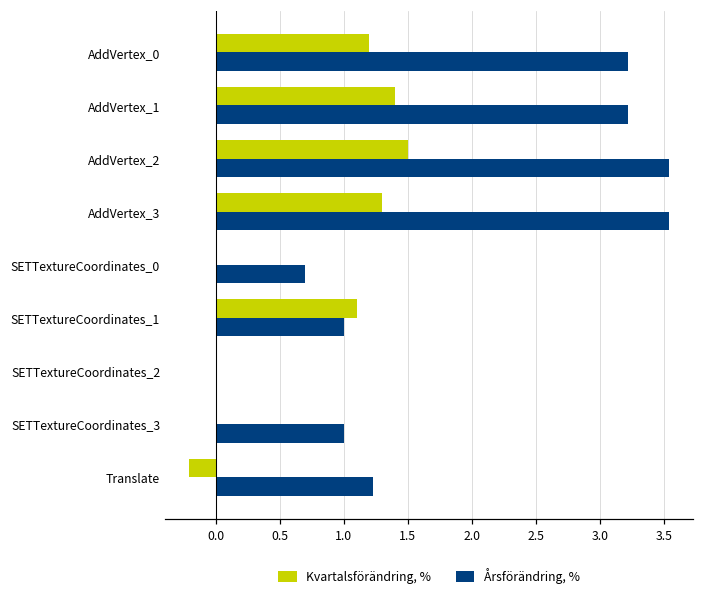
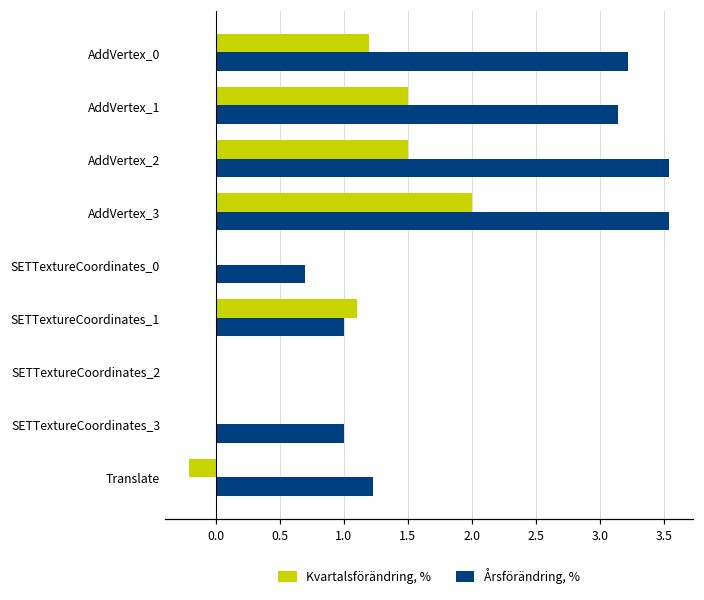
  {
    "Kvartalsförändring, %": {
      "AddVertex_0": 1.2,
-     "AddVertex_1": 1.4,
+     "AddVertex_1": 1.5,
      "AddVertex_2": 1.5,
-     "AddVertex_3": 1.3,
+     "AddVertex_3": 2.0,
      "SETTextureCoordinates_0": 0.0,
      "SETTextureCoordinates_1": 1.1,
      "SETTextureCoordinates_2": 0.0,
      "SETTextureCoordinates_3": 0.0,
      "Translate": -0.2
    },
    "Årsförändring, %": {
      "AddVertex_0": 3.22,
-     "AddVertex_1": 3.22,
+     "AddVertex_1": 3.14,
      "AddVertex_2": 3.54,
      "AddVertex_3": 3.54,
      "SETTextureCoordinates_0": 0.70,
      "SETTextureCoordinates_1": 1.00,
      "SETTextureCoordinates_2": 0.00,
      "SETTextureCoordinates_3": 1.00,
      "Translate": 1.23
    }
  }
